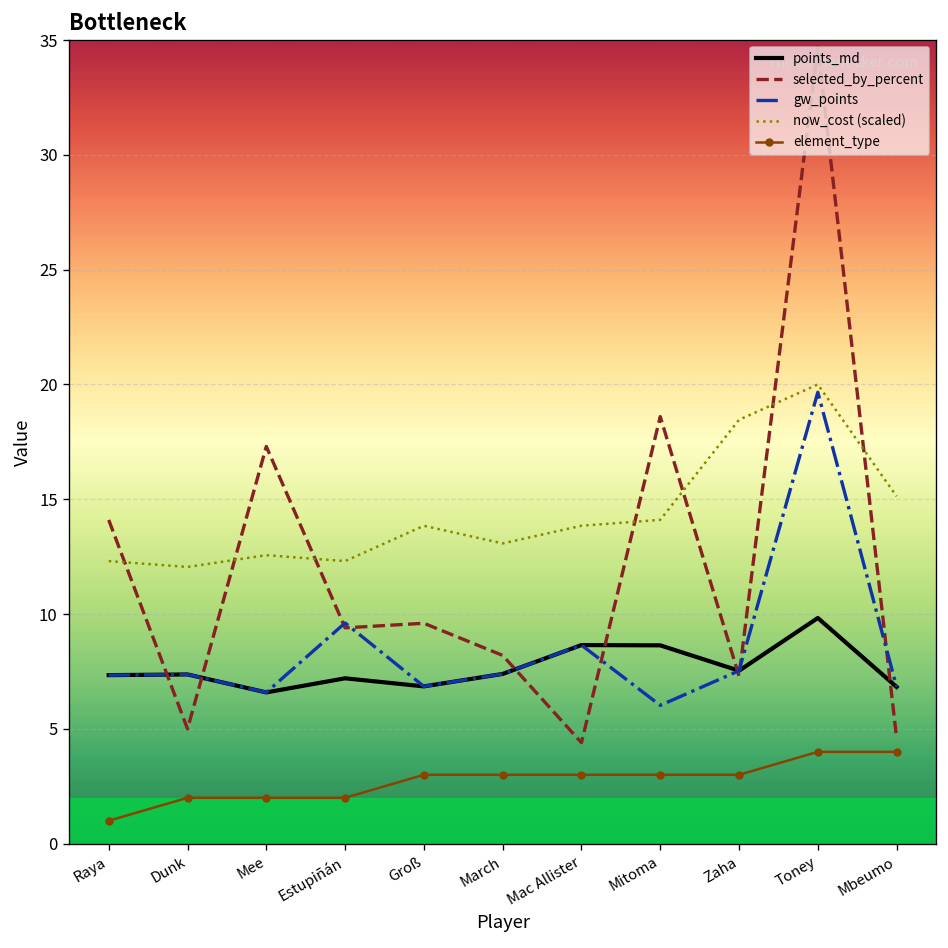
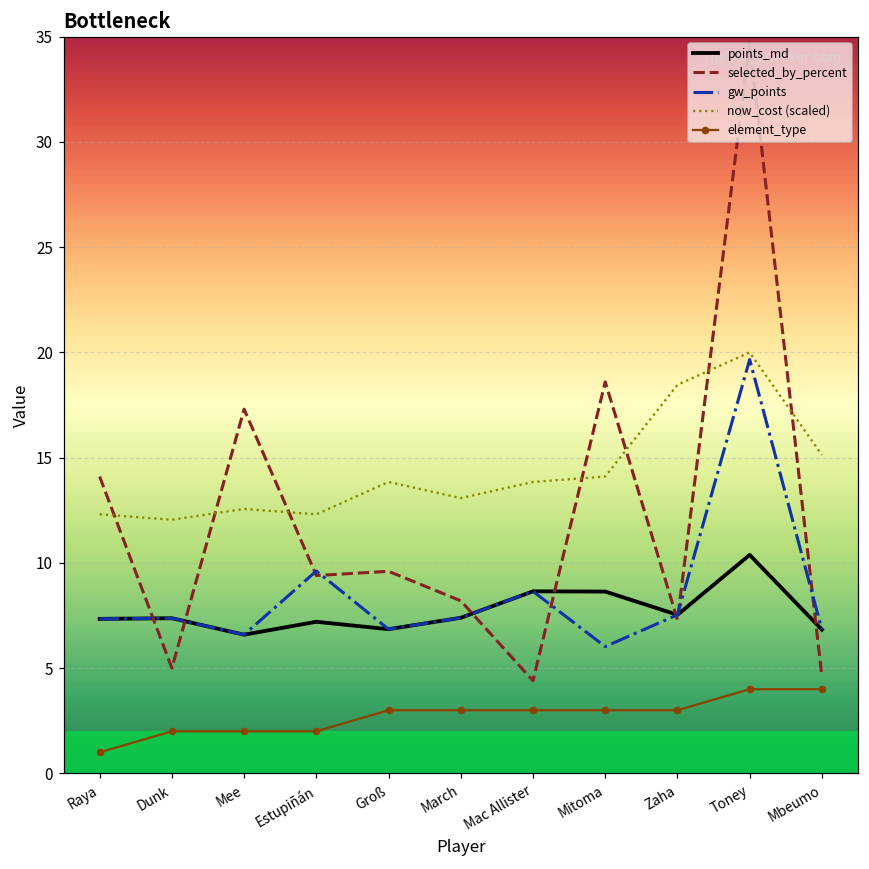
  {
    "points_md": {
      "Estupiñán": 7.2,
      "Mitoma": 8.6,
-     "Toney": 9.8
+     "Toney": 10.4
    },
    "gw_points": {
      "Estupiñán": 9.6,
      "Mitoma": 6.0,
      "Toney": 19.7
    },
    "now_cost (scaled)": {
      "Raya": 12.3,
      "Dunk": 12.1,
      "Mee": 12.6,
      "Estupiñán": 12.3,
      "Groß": 13.8,
      "March": 13.1,
      "Mac Allister": 13.8,
      "Mitoma": 14.1,
      "Zaha": 18.5,
      "Toney": 20.0,
      "Mbeumo": 15.1
    }
  }
